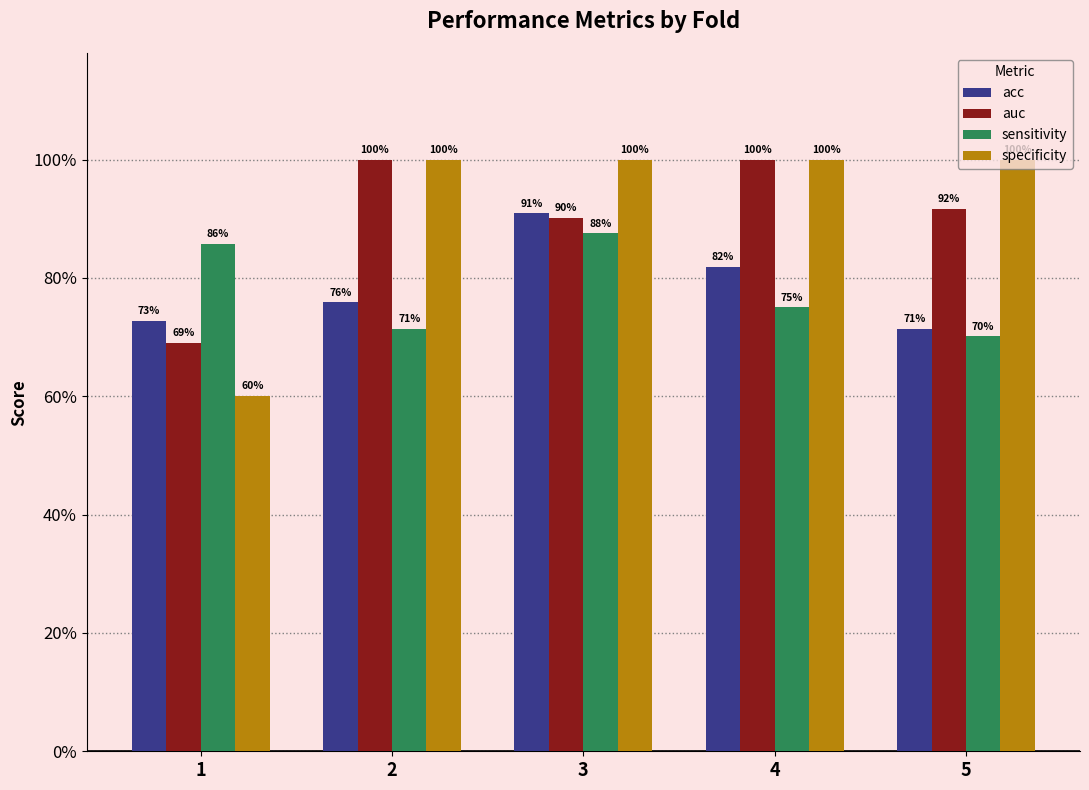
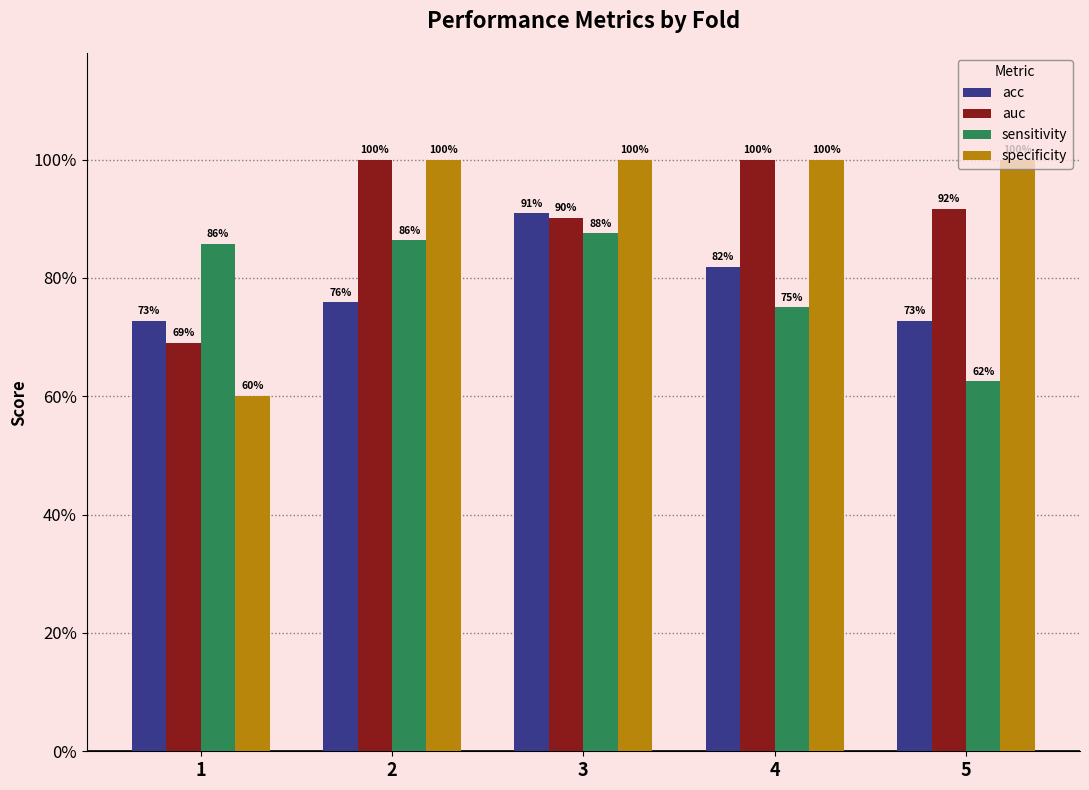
  {
    "acc": {
      "1": "73%",
      "2": "76%",
      "3": "91%",
      "4": "82%",
-     "5": "71%"
+     "5": "73%"
    },
    "auc": {
      "1": "69%",
      "2": "100%",
      "3": "90%",
      "4": "100%",
      "5": "92%"
    },
    "sensitivity": {
      "1": "86%",
-     "2": "71%",
+     "2": "86%",
      "3": "88%",
      "4": "75%",
-     "5": "70%"
+     "5": "62%"
    },
    "specificity": {
      "1": "60%",
      "2": "100%",
      "3": "100%",
      "4": "100%"
    }
  }
